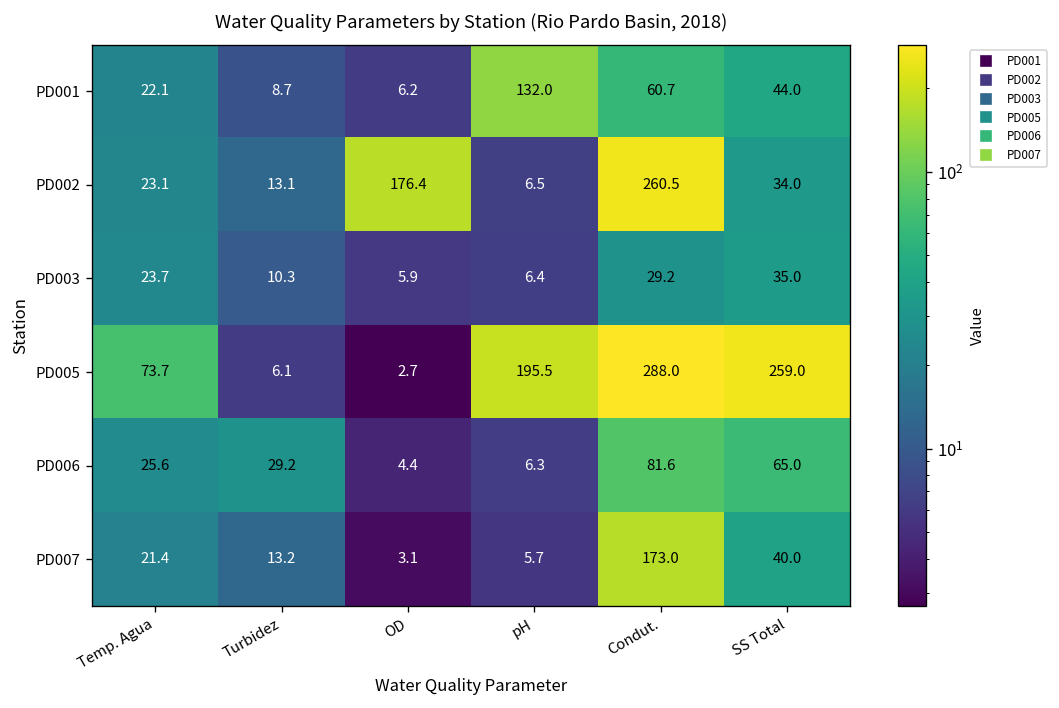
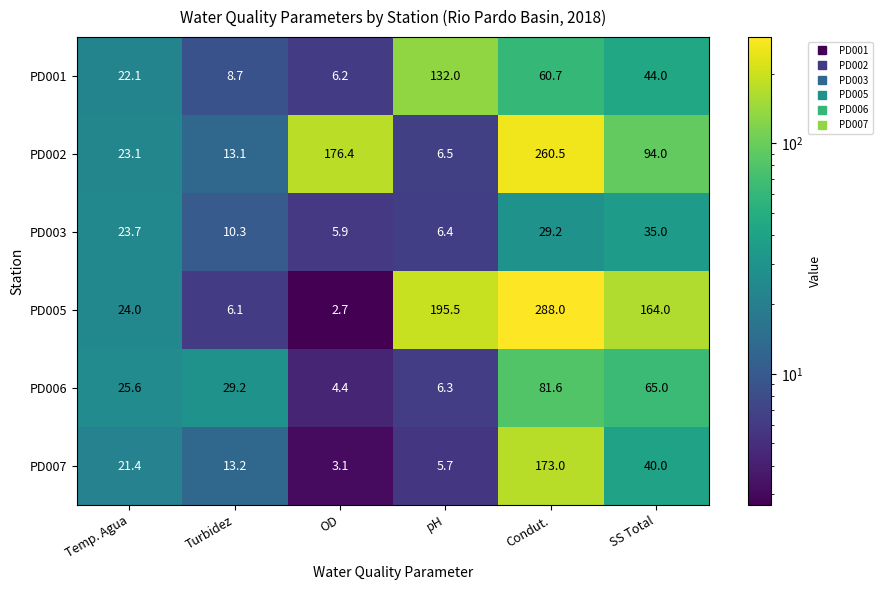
  {
    "PD001": {
      "Temp. Agua": 22.1,
      "Turbidez": 8.7,
      "OD": 6.2,
      "pH": 132.0,
      "Condut.": 60.7,
      "SS Total": 44.0
    },
    "PD002": {
      "Temp. Agua": 23.1,
      "Turbidez": 13.1,
      "OD": 176.4,
      "pH": 6.5,
      "Condut.": 260.5,
-     "SS Total": 34.0
+     "SS Total": 94.0
    },
    "PD003": {
      "Temp. Agua": 23.7,
      "Turbidez": 10.3,
      "OD": 5.9,
      "pH": 6.4,
      "Condut.": 29.2,
      "SS Total": 35.0
    },
    "PD005": {
-     "Temp. Agua": 73.7,
+     "Temp. Agua": 24.0,
      "Turbidez": 6.1,
      "OD": 2.7,
      "pH": 195.5,
      "Condut.": 288.0,
-     "SS Total": 259.0
+     "SS Total": 164.0
    },
    "PD006": {
      "Temp. Agua": 25.6,
      "Turbidez": 29.2,
      "OD": 4.4,
      "pH": 6.3,
      "Condut.": 81.6,
      "SS Total": 65.0
    },
    "PD007": {
      "Temp. Agua": 21.4,
      "Turbidez": 13.2,
      "OD": 3.1,
      "pH": 5.7,
      "Condut.": 173.0,
      "SS Total": 40.0
    }
  }
